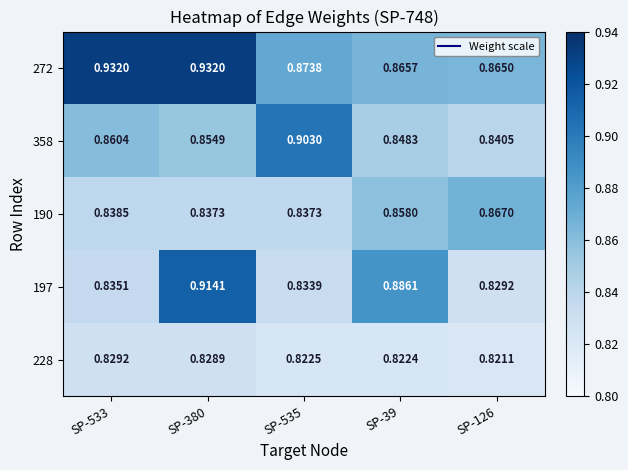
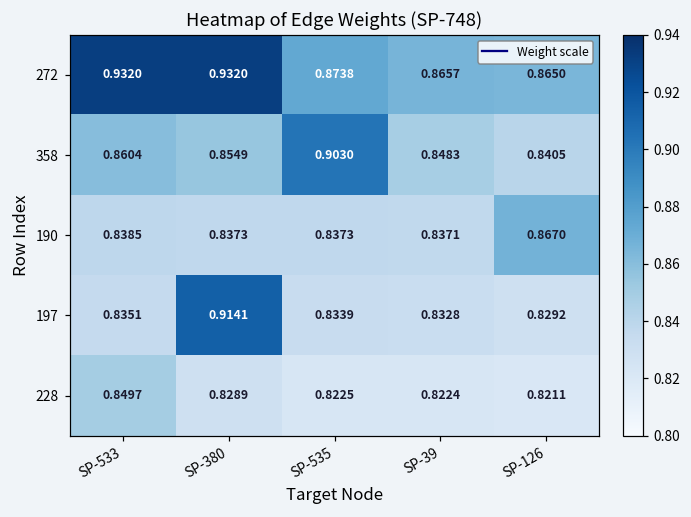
  {
    "272": {
      "SP-533": 0.9320,
      "SP-380": 0.9320,
      "SP-535": 0.8738,
      "SP-39": 0.8657,
      "SP-126": 0.8650
    },
    "358": {
      "SP-533": 0.8604,
      "SP-380": 0.8549,
      "SP-535": 0.9030,
      "SP-39": 0.8483,
      "SP-126": 0.8405
    },
    "190": {
      "SP-533": 0.8385,
      "SP-380": 0.8373,
      "SP-535": 0.8373,
-     "SP-39": 0.8580,
+     "SP-39": 0.8371,
      "SP-126": 0.8670
    },
    "197": {
      "SP-533": 0.8351,
      "SP-380": 0.9141,
      "SP-535": 0.8339,
-     "SP-39": 0.8861,
+     "SP-39": 0.8328,
      "SP-126": 0.8292
    },
    "228": {
-     "SP-533": 0.8292,
+     "SP-533": 0.8497,
      "SP-380": 0.8289,
      "SP-535": 0.8225,
      "SP-39": 0.8224,
      "SP-126": 0.8211
    }
  }
